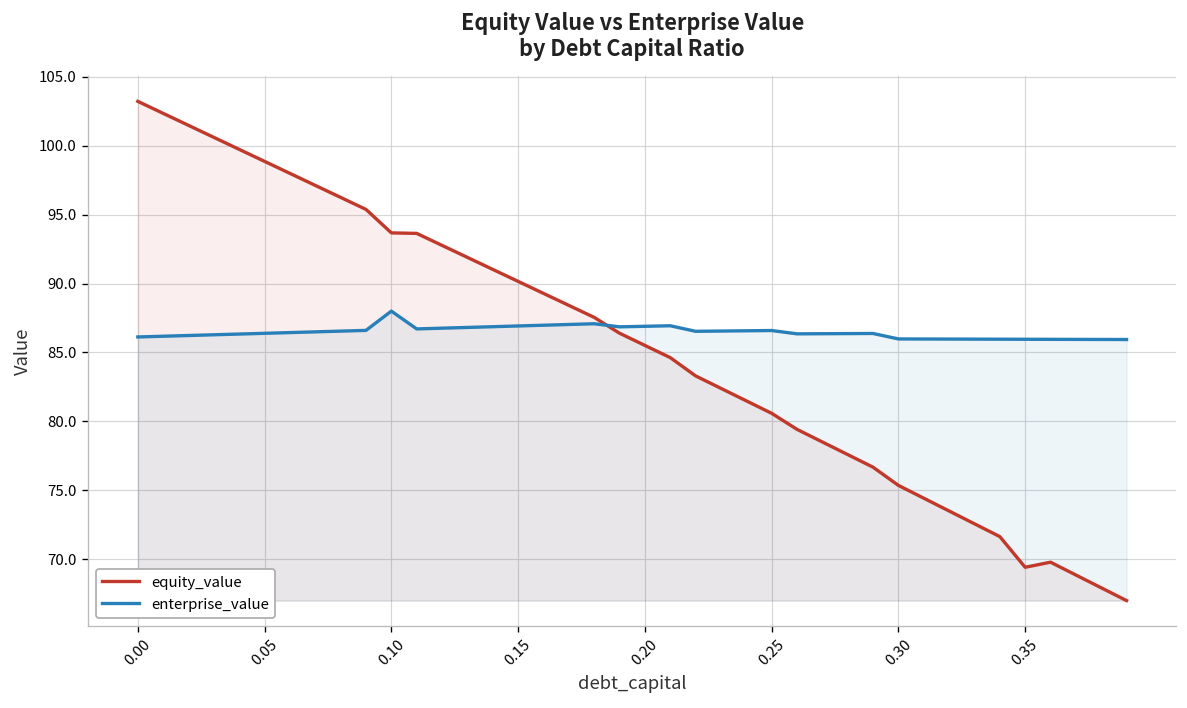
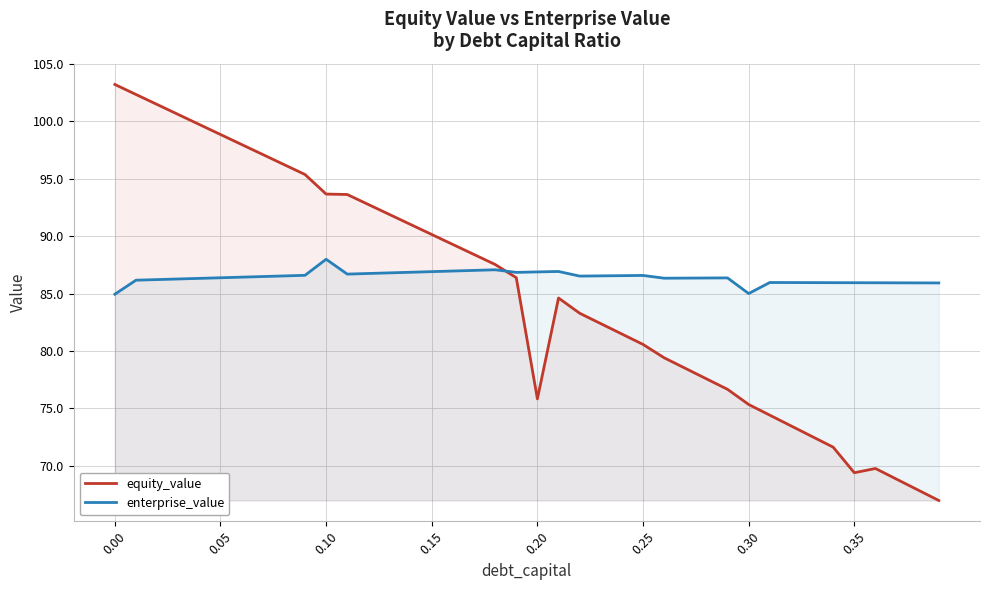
  {
    "equity_value": {
      "0.00": 103.2,
      "0.05": 98.9,
      "0.10": 93.7,
      "0.15": 90.2,
-     "0.20": 85.5,
+     "0.20": 75.8,
      "0.25": 80.6,
      "0.30": 75.3,
      "0.35": 69.4
    },
    "enterprise_value": {
-     "0.00": 86.1,
+     "0.00": 85.0,
      "0.05": 86.4,
      "0.10": 88.0,
      "0.15": 86.9,
      "0.20": 86.9,
      "0.25": 86.6,
-     "0.30": 86.0,
+     "0.30": 85.0,
      "0.35": 86.0
    }
  }
